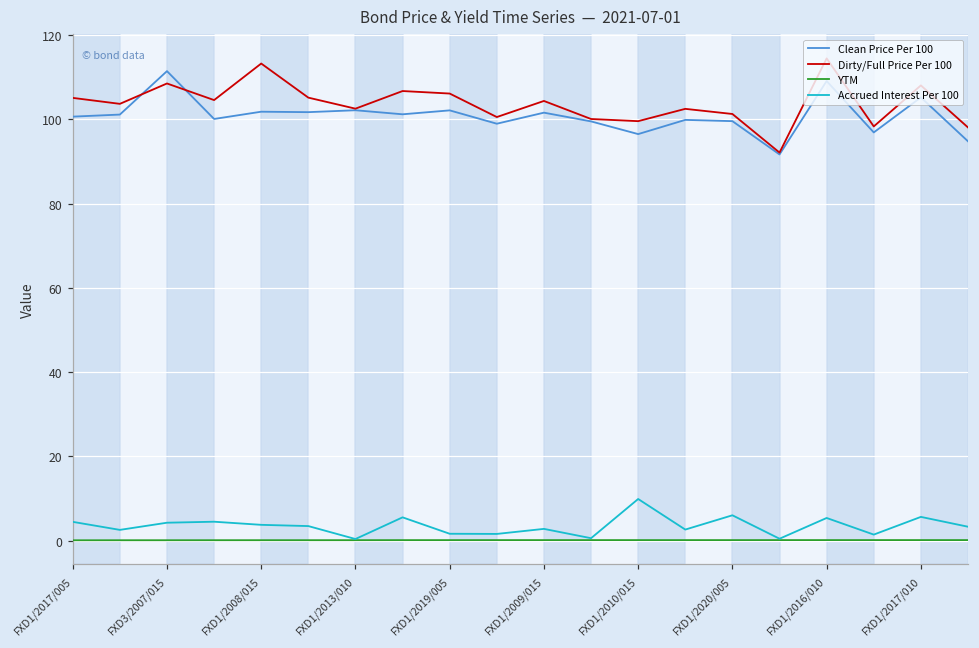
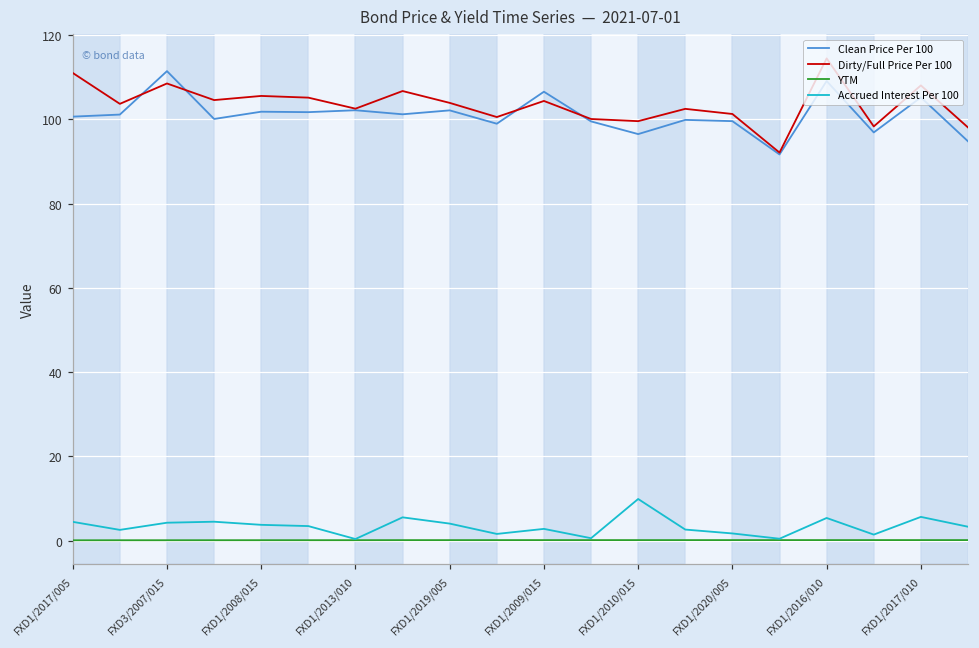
  {
    "Clean Price Per 100": {
      "FXD1/2017/005": 101,
      "FXD3/2007/015": 111,
      "FXD1/2008/015": 102,
      "FXD1/2019/005": 102,
-     "FXD1/2009/015": 102,
+     "FXD1/2009/015": 107,
      "FXD1/2010/015": 97,
      "FXD1/2020/005": 100
    },
    "Dirty/Full Price Per 100": {
-     "FXD1/2017/005": 105,
+     "FXD1/2017/005": 111,
      "FXD3/2007/015": 109,
-     "FXD1/2008/015": 113,
-     "FXD1/2019/005": 106,
+     "FXD1/2008/015": 106,
+     "FXD1/2019/005": 104,
      "FXD1/2009/015": 104,
      "FXD1/2010/015": 100,
      "FXD1/2020/005": 101
    },
    "YTM": {
      "FXD1/2017/005": 0,
      "FXD3/2007/015": 0,
      "FXD1/2008/015": 0,
      "FXD1/2019/005": 0,
      "FXD1/2009/015": 0,
      "FXD1/2010/015": 0,
      "FXD1/2020/005": 0,
      "FXD1/2016/010": 0,
      "FXD1/2017/010": 0
    },
    "Accrued Interest Per 100": {
      "FXD1/2017/005": 4,
      "FXD3/2007/015": 4,
      "FXD1/2008/015": 4,
-     "FXD1/2019/005": 2,
+     "FXD1/2019/005": 4,
      "FXD1/2009/015": 3,
      "FXD1/2010/015": 10,
-     "FXD1/2020/005": 6,
+     "FXD1/2020/005": 2,
      "FXD1/2016/010": 5,
      "FXD1/2017/010": 6
    }
  }
